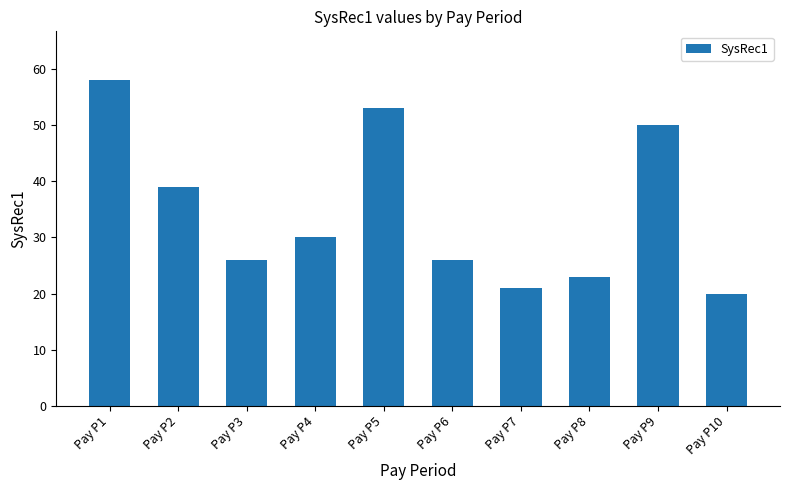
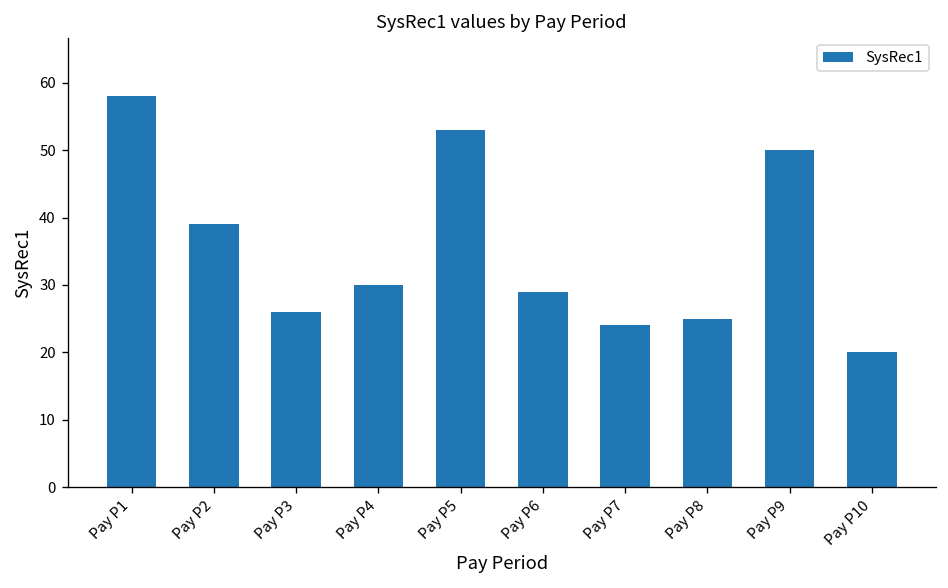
  {
    "Pay P1": 58,
    "Pay P2": 39,
    "Pay P3": 26,
    "Pay P4": 30,
    "Pay P5": 53,
-   "Pay P6": 26,
-   "Pay P7": 21,
-   "Pay P8": 23,
+   "Pay P6": 29,
+   "Pay P7": 24,
+   "Pay P8": 25,
    "Pay P9": 50,
    "Pay P10": 20
  }
